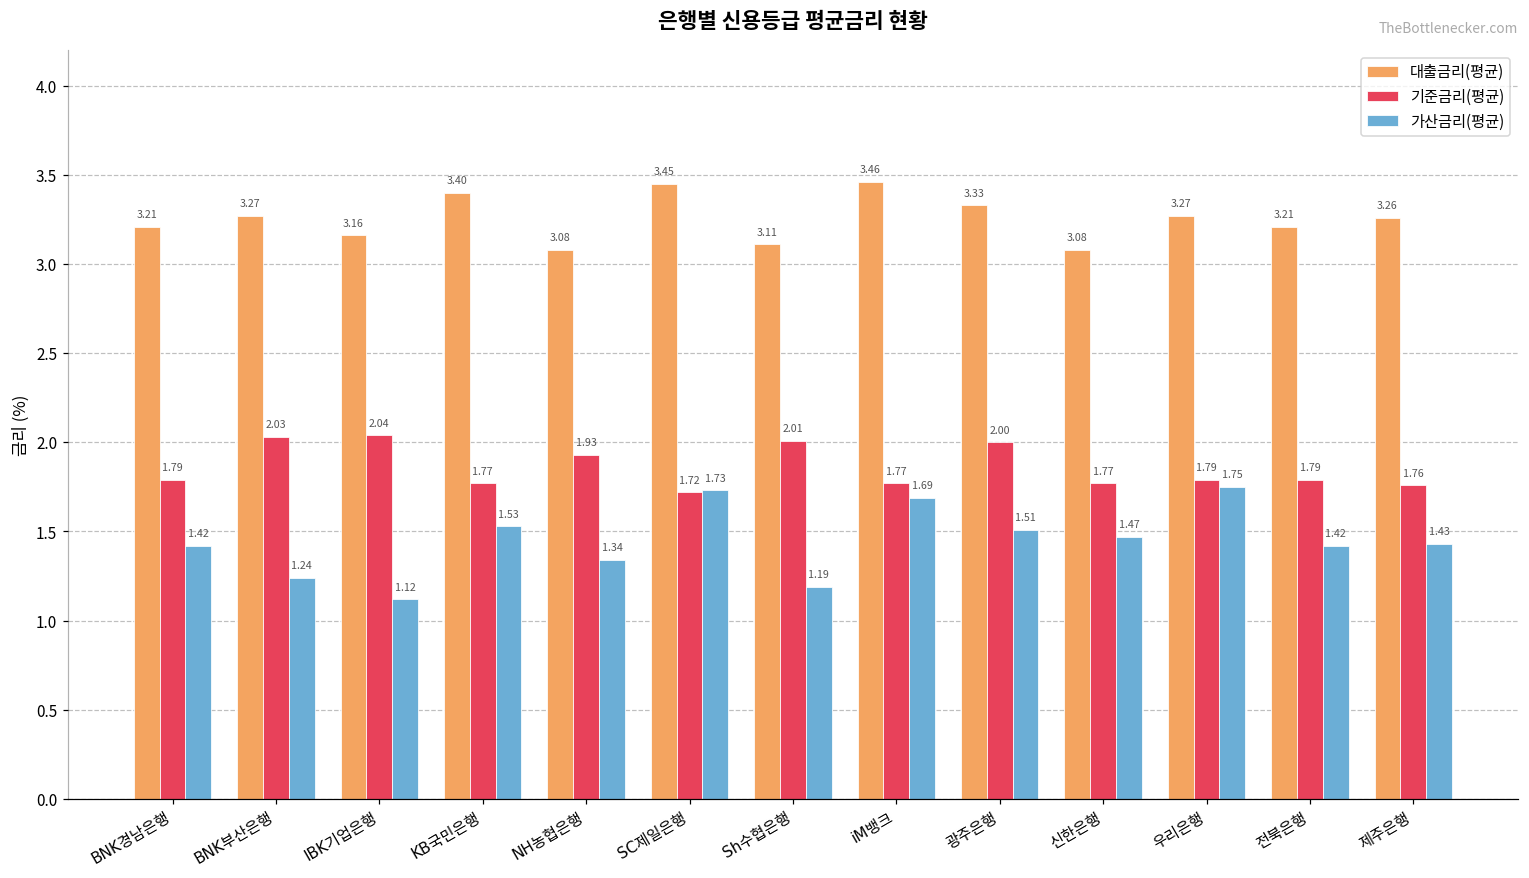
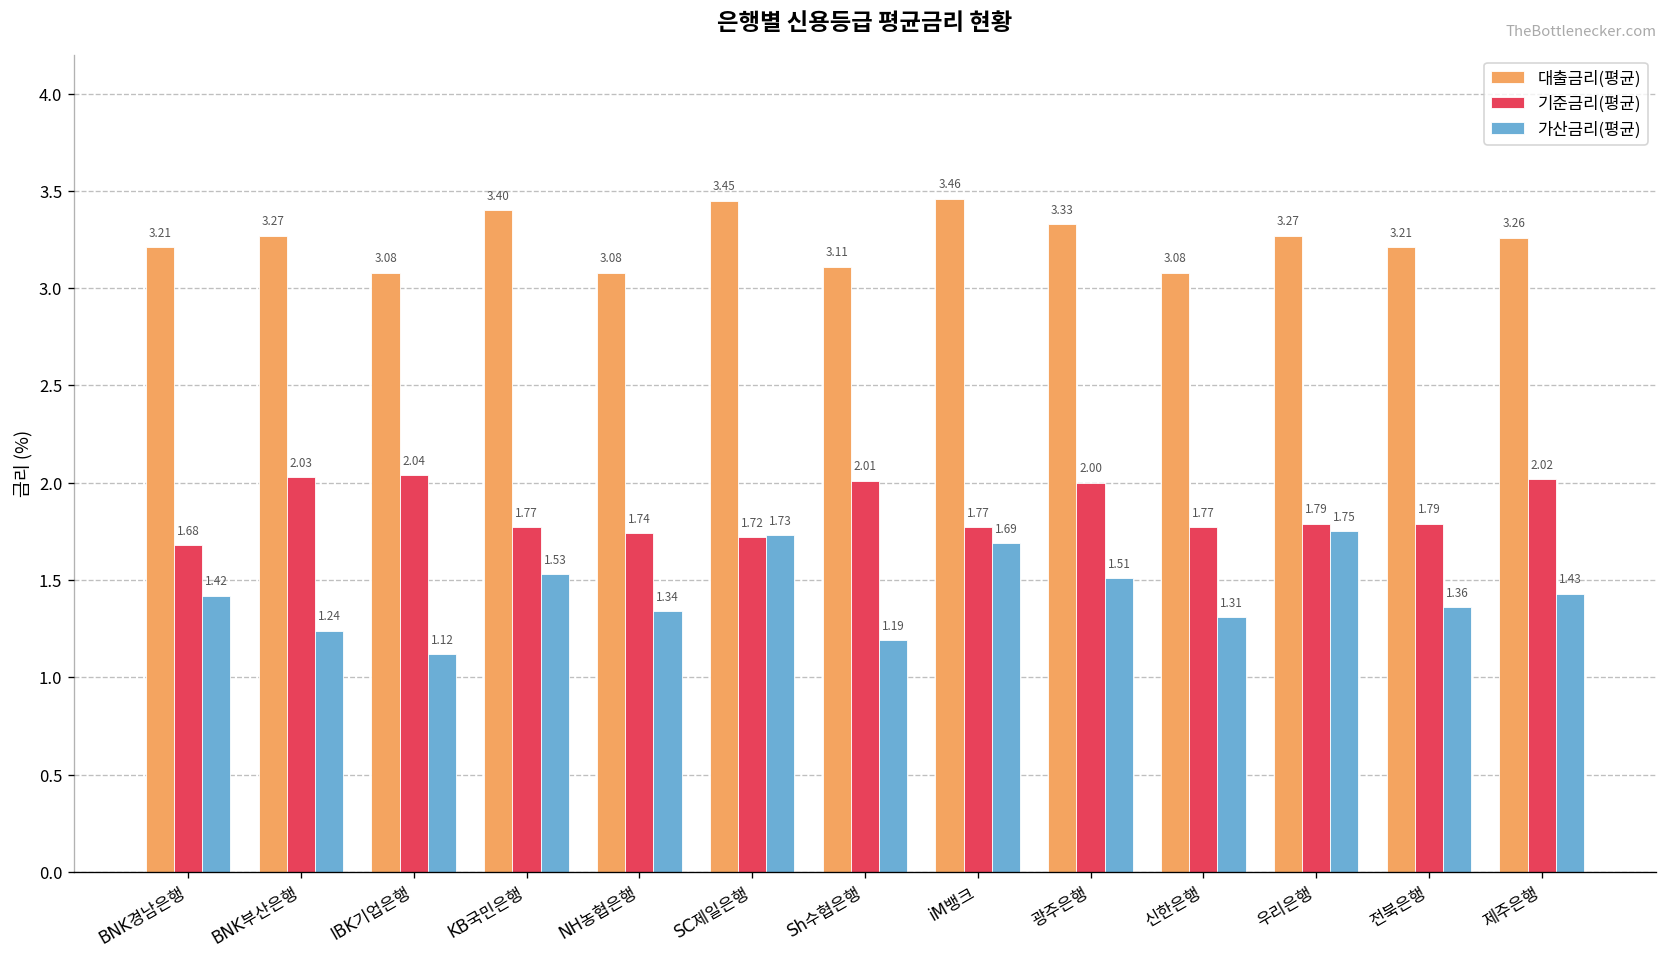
  {
    "대출금리(평균)": {
      "BNK경남은행": 3.21,
      "BNK부산은행": 3.27,
-     "IBK기업은행": 3.16,
+     "IBK기업은행": 3.08,
      "KB국민은행": 3.40,
      "NH농협은행": 3.08,
      "SC제일은행": 3.45,
      "Sh수협은행": 3.11,
      "iM뱅크": 3.46,
      "광주은행": 3.33,
      "신한은행": 3.08,
      "우리은행": 3.27,
      "전북은행": 3.21,
      "제주은행": 3.26
    },
    "기준금리(평균)": {
-     "BNK경남은행": 1.79,
+     "BNK경남은행": 1.68,
      "BNK부산은행": 2.03,
      "IBK기업은행": 2.04,
      "KB국민은행": 1.77,
-     "NH농협은행": 1.93,
+     "NH농협은행": 1.74,
      "SC제일은행": 1.72,
      "Sh수협은행": 2.01,
      "iM뱅크": 1.77,
      "광주은행": 2.00,
      "신한은행": 1.77,
      "우리은행": 1.79,
      "전북은행": 1.79,
-     "제주은행": 1.76
+     "제주은행": 2.02
    },
    "가산금리(평균)": {
      "BNK경남은행": 1.42,
      "BNK부산은행": 1.24,
      "IBK기업은행": 1.12,
      "KB국민은행": 1.53,
      "NH농협은행": 1.34,
      "SC제일은행": 1.73,
      "Sh수협은행": 1.19,
      "iM뱅크": 1.69,
      "광주은행": 1.51,
-     "신한은행": 1.47,
+     "신한은행": 1.31,
      "우리은행": 1.75,
-     "전북은행": 1.42,
+     "전북은행": 1.36,
      "제주은행": 1.43
    }
  }
